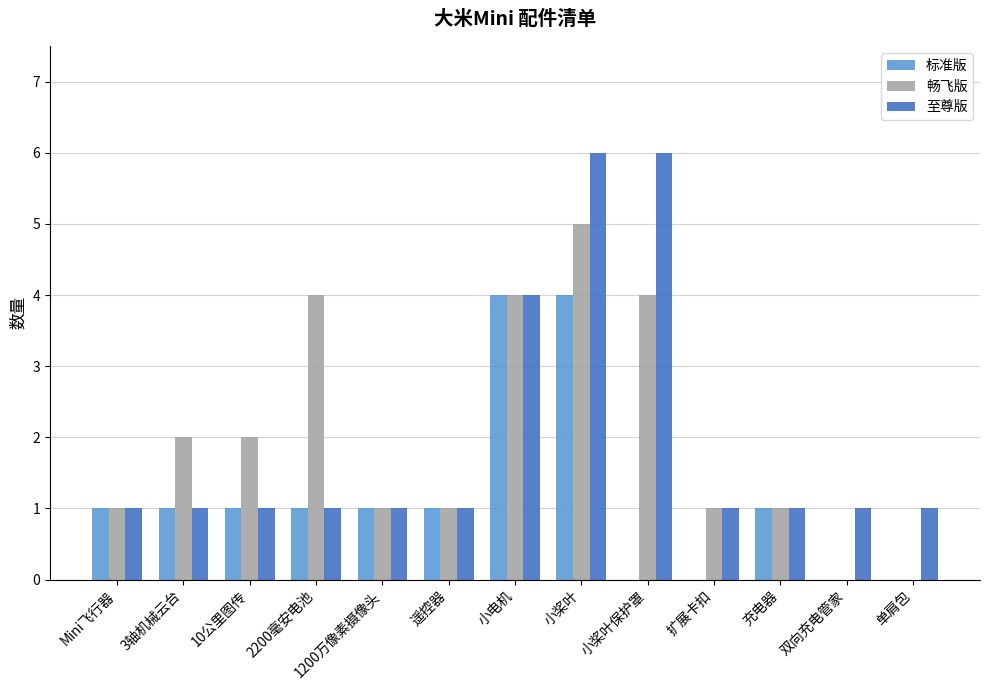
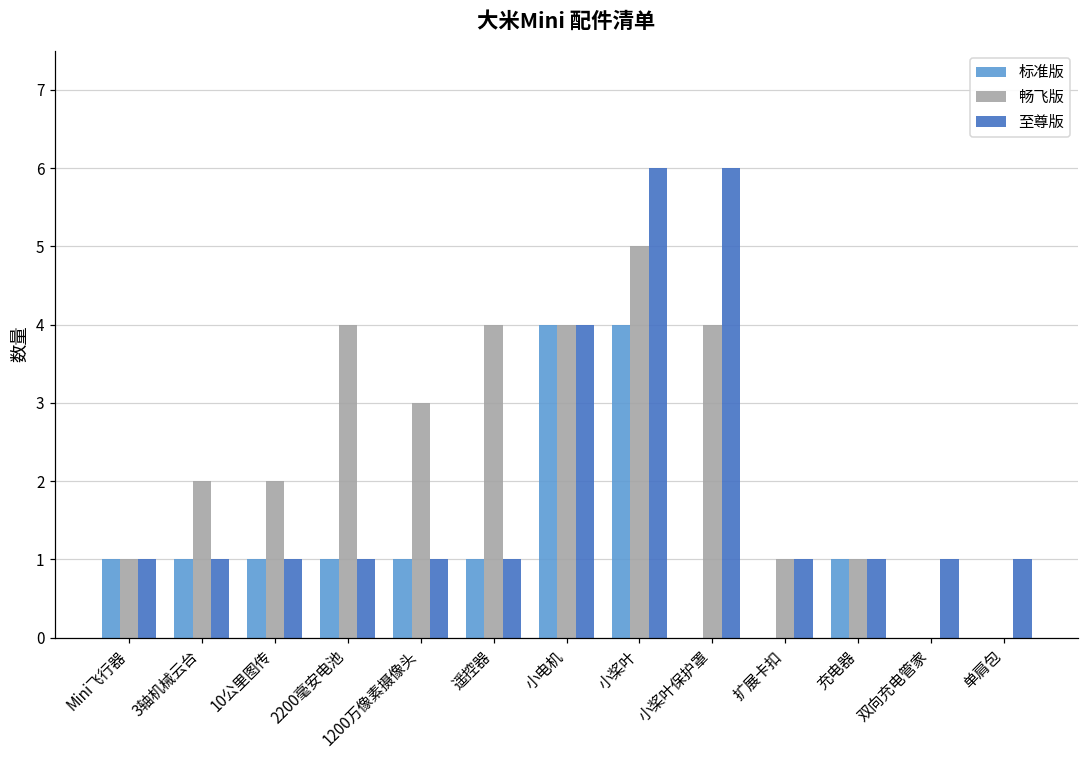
  {
    "畅飞版": {
      "Mini飞行器": 1,
      "3轴机械云台": 2,
      "10公里图传": 2,
      "2200毫安电池": 4,
-     "1200万像素摄像头": 1,
-     "遥控器": 1,
+     "1200万像素摄像头": 3,
+     "遥控器": 4,
      "小电机": 4,
      "小桨叶": 5,
      "小桨叶保护罩": 4,
      "扩展卡扣": 1,
      "充电器": 1,
      "双向充电管家": 0,
      "单肩包": 0
    }
  }
